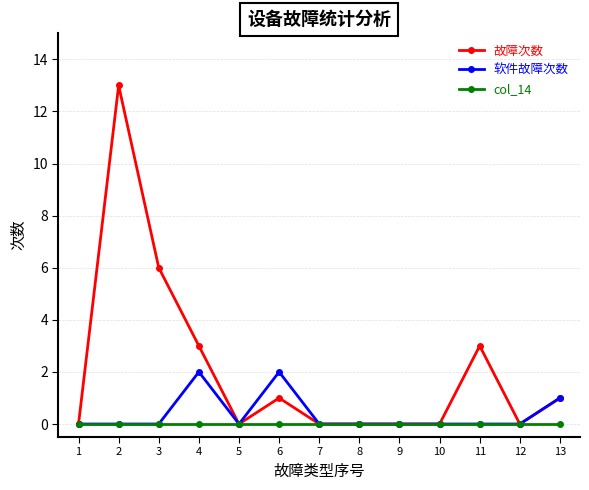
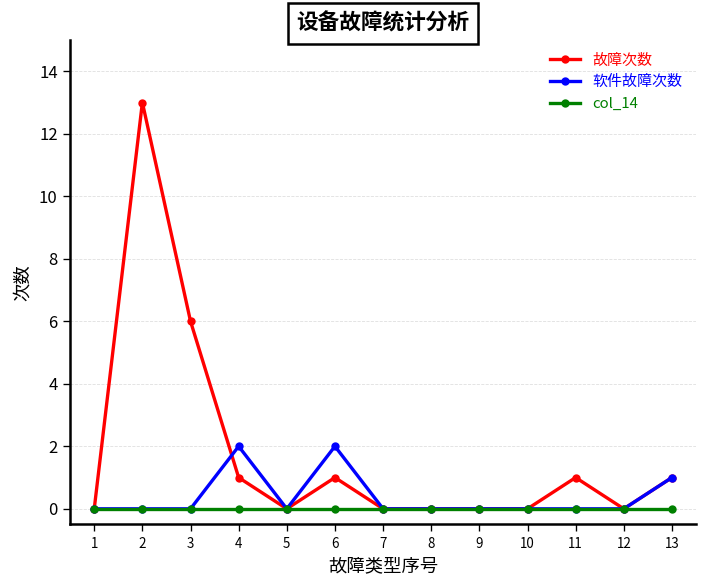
  {
    "故障次数": {
      "2": 13,
      "3": 6,
-     "4": 3,
+     "4": 1,
      "6": 1,
-     "11": 3
+     "11": 1
    },
    "软件故障次数": {
      "4": 2,
      "6": 2
    },
    "col_14": {
      "4": 0,
      "6": 0,
      "13": 0
    }
  }
